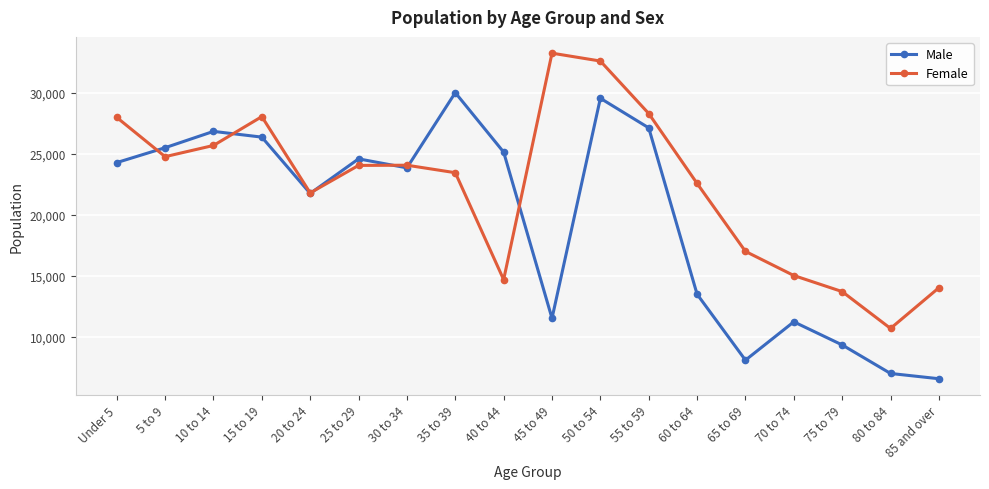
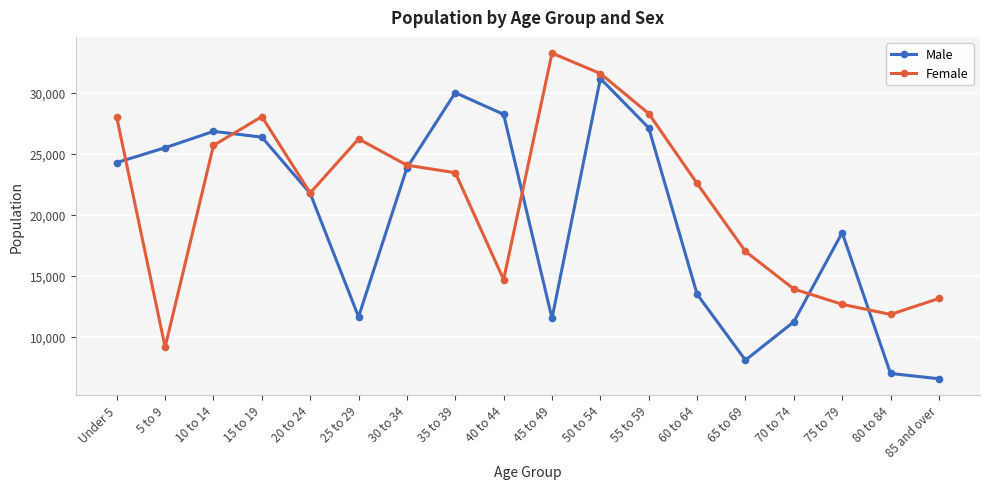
  {
    "Male": {
      "Under 5": "24,300",
      "5 to 9": "25,500",
      "10 to 14": "26,900",
      "15 to 19": "26,400",
-     "25 to 29": "24,600",
+     "25 to 29": "11,700",
      "30 to 34": "23,900",
      "35 to 39": "30,000",
-     "40 to 44": "25,200",
+     "40 to 44": "28,300",
      "45 to 49": "11,500",
-     "50 to 54": "29,600",
+     "50 to 54": "31,200",
      "55 to 59": "27,200",
      "60 to 64": "13,500",
      "65 to 69": "8,100",
      "70 to 74": "11,200",
-     "75 to 79": "9,300",
+     "75 to 79": "18,600",
      "80 to 84": "7,000",
      "85 and over": "6,600"
    },
    "Female": {
      "Under 5": "28,000",
-     "5 to 9": "24,800",
+     "5 to 9": "9,200",
      "10 to 14": "25,700",
      "15 to 19": "28,100",
-     "25 to 29": "24,100",
+     "25 to 29": "26,200",
      "30 to 34": "24,100",
      "35 to 39": "23,500",
      "40 to 44": "14,700",
      "45 to 49": "33,300",
-     "50 to 54": "32,600",
+     "50 to 54": "31,600",
      "55 to 59": "28,300",
      "60 to 64": "22,600",
      "65 to 69": "17,000",
-     "70 to 74": "15,000",
-     "75 to 79": "13,700",
-     "80 to 84": "10,700",
-     "85 and over": "14,000"
+     "70 to 74": "13,900",
+     "75 to 79": "12,700",
+     "80 to 84": "11,800",
+     "85 and over": "13,200"
    }
  }
